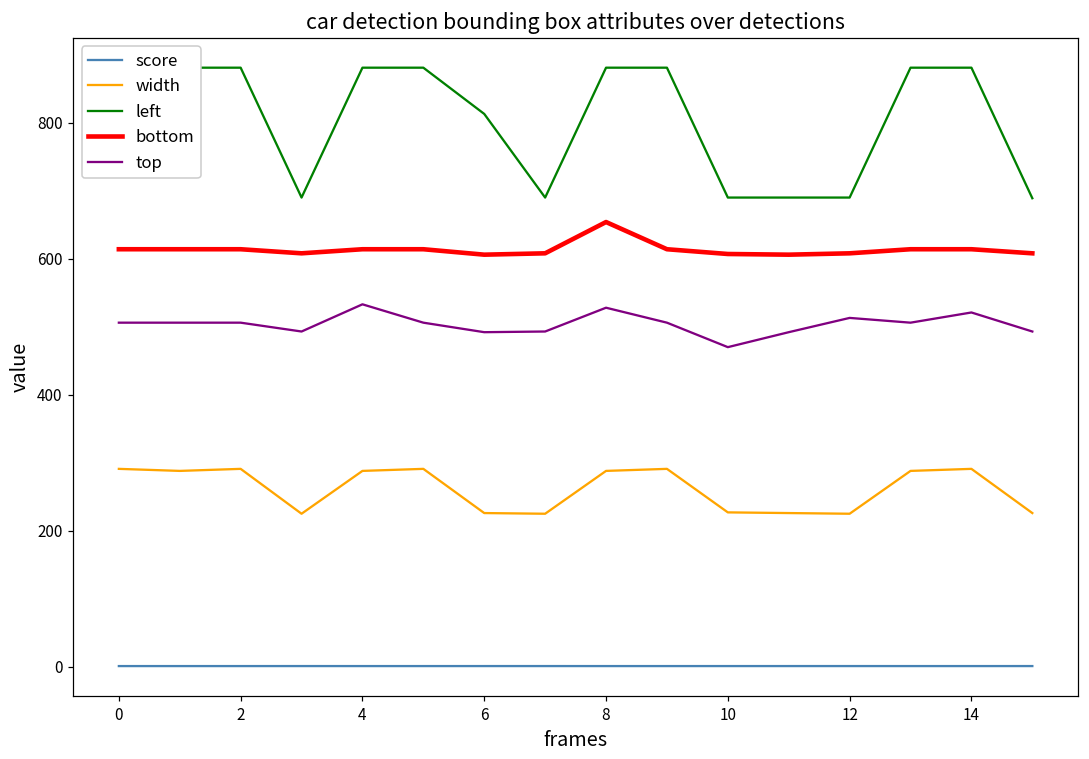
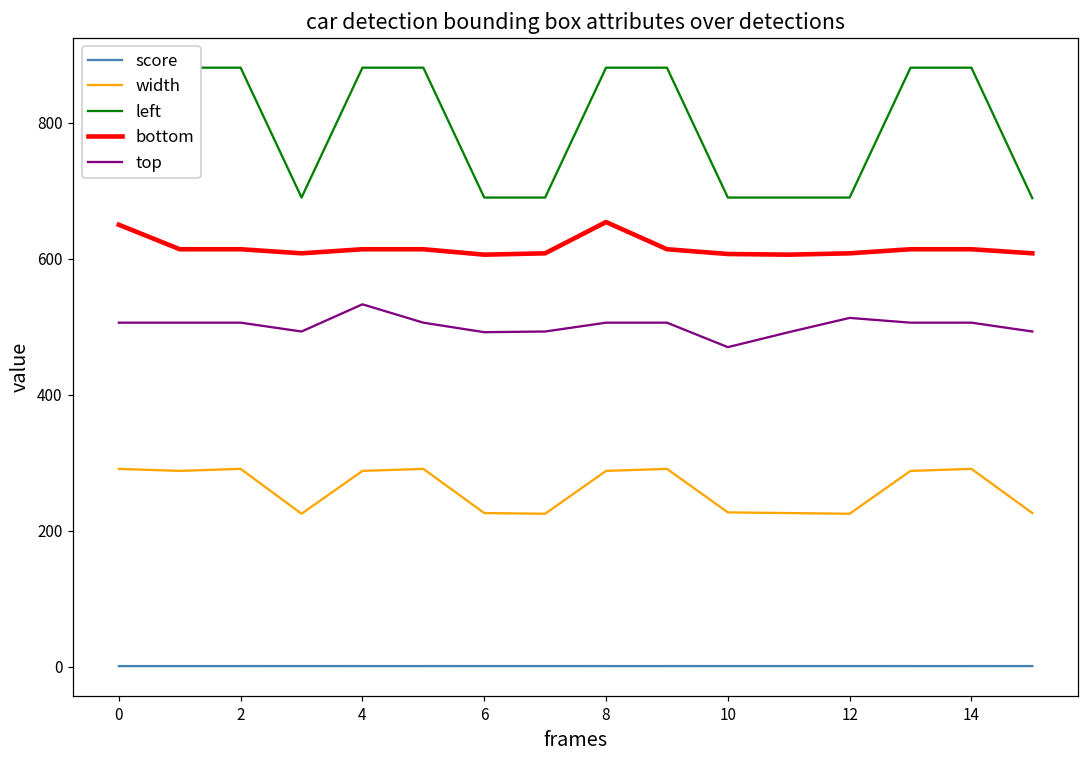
  {
    "score": {
      "0": 0,
      "2": 0,
      "4": 0,
      "6": 0,
      "8": 0,
      "10": 0,
      "12": 0,
      "14": 0
    },
    "width": {
      "0": 290,
      "2": 290,
      "4": 290,
      "6": 230,
      "8": 290,
      "10": 230,
      "12": 230,
      "14": 290
    },
    "left": {
      "2": 880,
      "4": 880,
-     "6": 810,
+     "6": 690,
      "8": 880,
      "10": 690,
      "12": 690,
      "14": 880
    },
    "bottom": {
-     "0": 610,
+     "0": 650,
      "2": 610,
      "4": 610,
      "6": 610,
      "8": 650,
      "10": 610,
      "12": 610,
      "14": 610
    },
    "top": {
      "0": 510,
      "2": 510,
      "4": 530,
      "6": 490,
-     "8": 530,
+     "8": 510,
      "10": 470,
      "12": 510,
-     "14": 520
+     "14": 510
    }
  }
